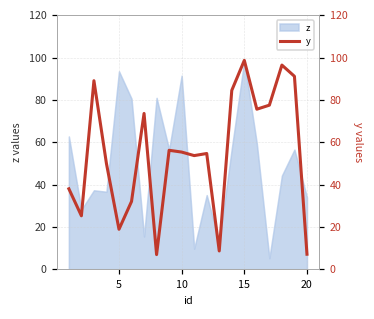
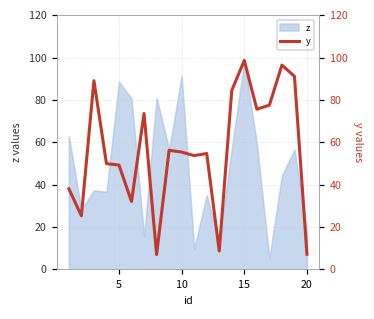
  {
    "z": {
-     "5": 94,
+     "5": 89,
      "10": 92,
      "15": 99,
-     "20": 34
+     "20": 17
    },
    "y": {
-     "5": 19,
+     "5": 49,
      "10": 55,
      "15": 99,
      "20": 7
    }
  }
